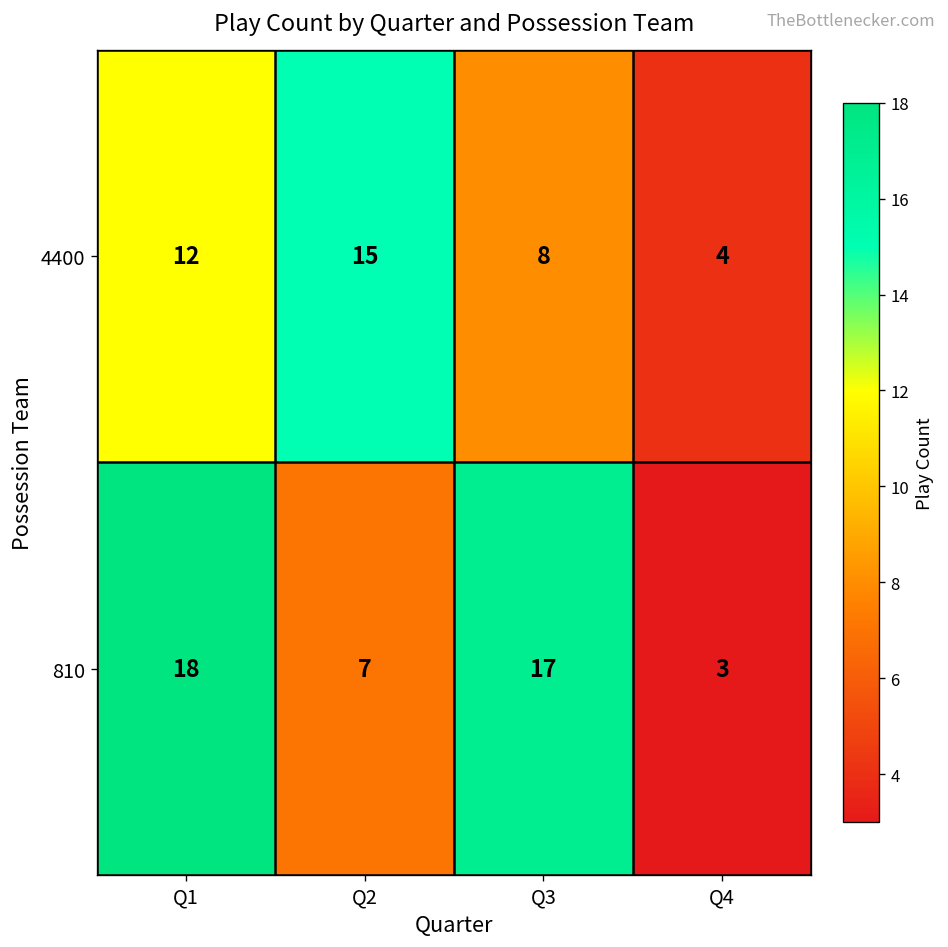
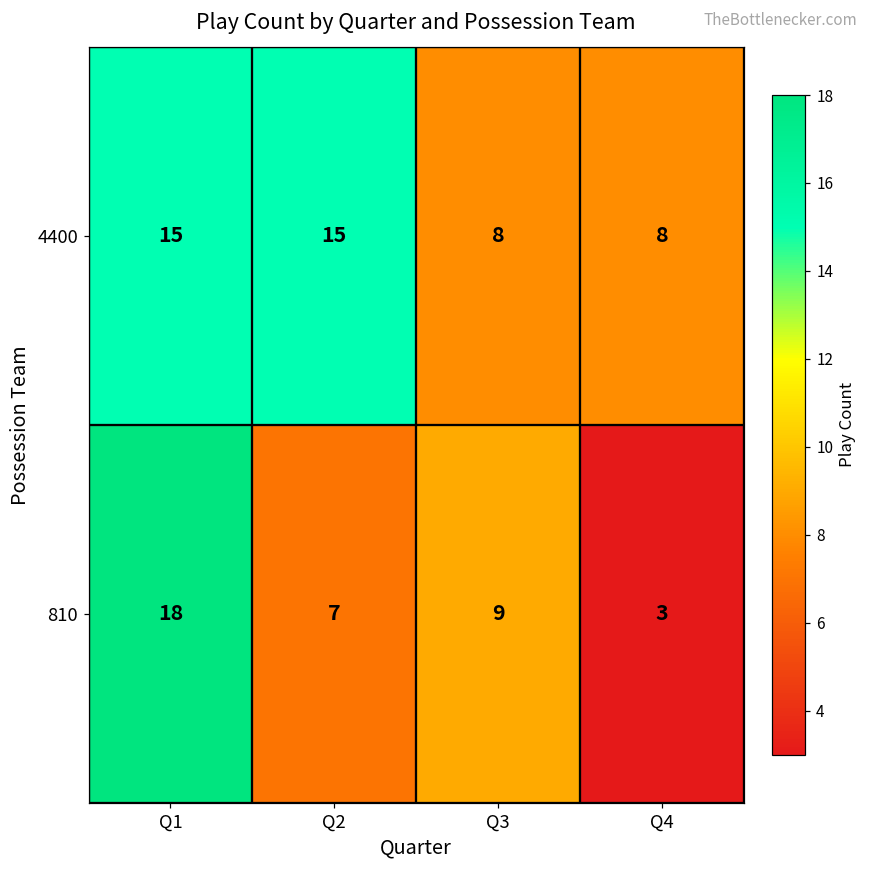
  {
    "4400": {
-     "Q1": 12,
+     "Q1": 15,
      "Q2": 15,
      "Q3": 8,
-     "Q4": 4
+     "Q4": 8
    },
    "810": {
      "Q1": 18,
      "Q2": 7,
-     "Q3": 17,
+     "Q3": 9,
      "Q4": 3
    }
  }
